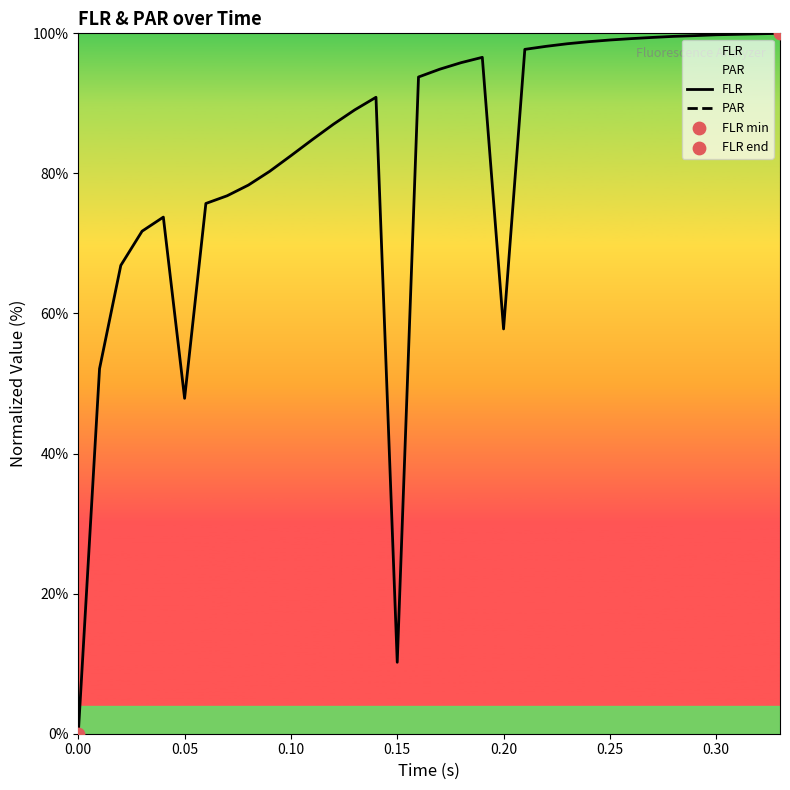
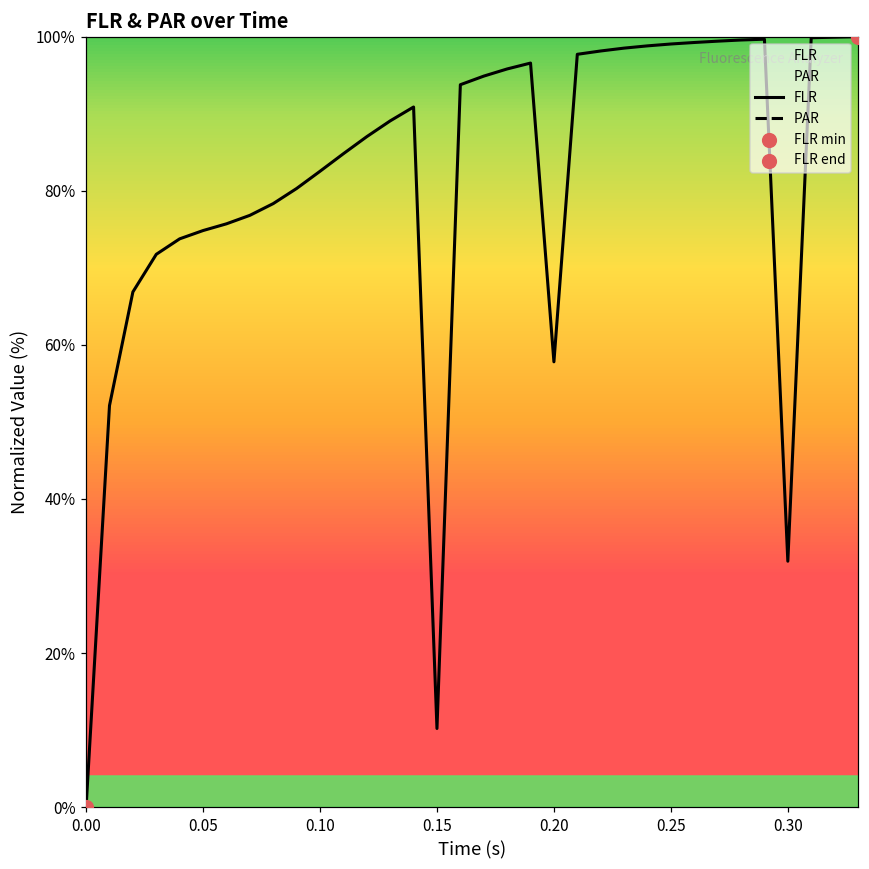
  {
    "FLR": {
-     "0.05": "48%",
+     "0.05": "75%",
      "0.10": "83%",
      "0.15": "10%",
      "0.20": "58%",
      "0.25": "99%",
-     "0.30": "100%"
+     "0.30": "32%"
    }
  }
